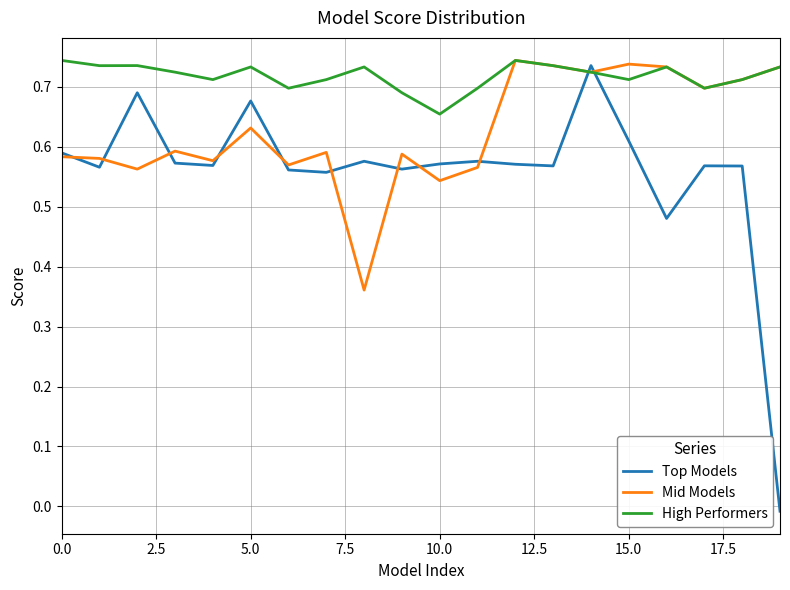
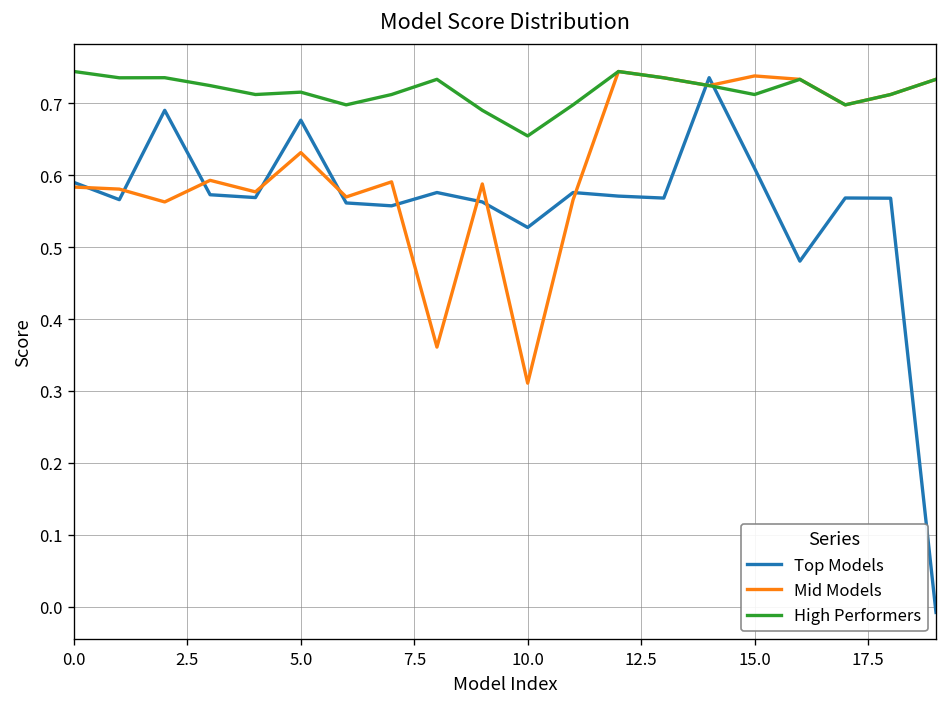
  {
    "Top Models": {
      "0.0": 0.59,
      "5.0": 0.68,
-     "10.0": 0.57,
+     "10.0": 0.53,
      "15.0": 0.61
    },
    "Mid Models": {
      "0.0": 0.58,
      "5.0": 0.63,
-     "10.0": 0.54,
+     "10.0": 0.31,
      "15.0": 0.74
    },
    "High Performers": {
      "0.0": 0.74,
-     "5.0": 0.73,
+     "5.0": 0.72,
      "10.0": 0.65,
      "15.0": 0.71
    }
  }
